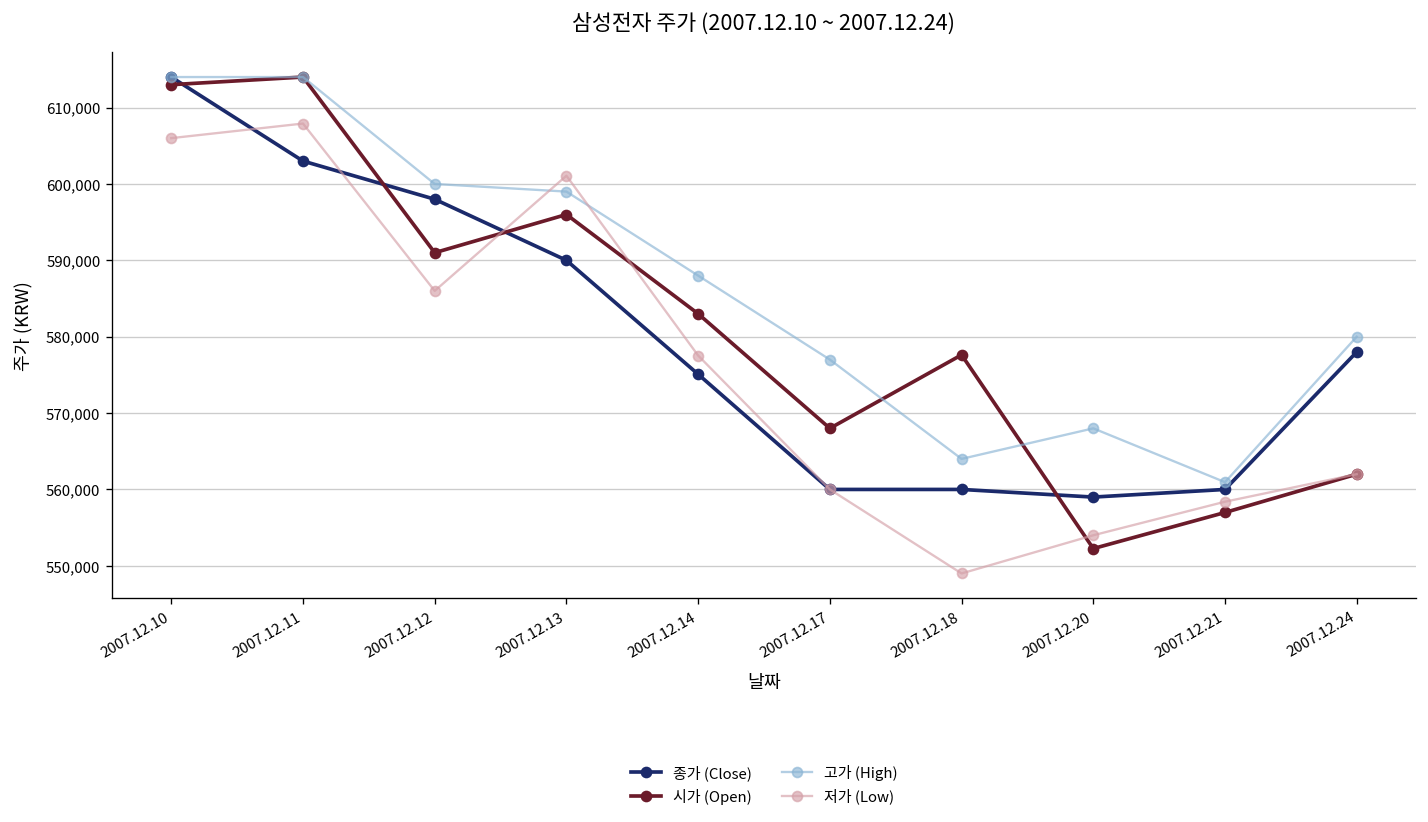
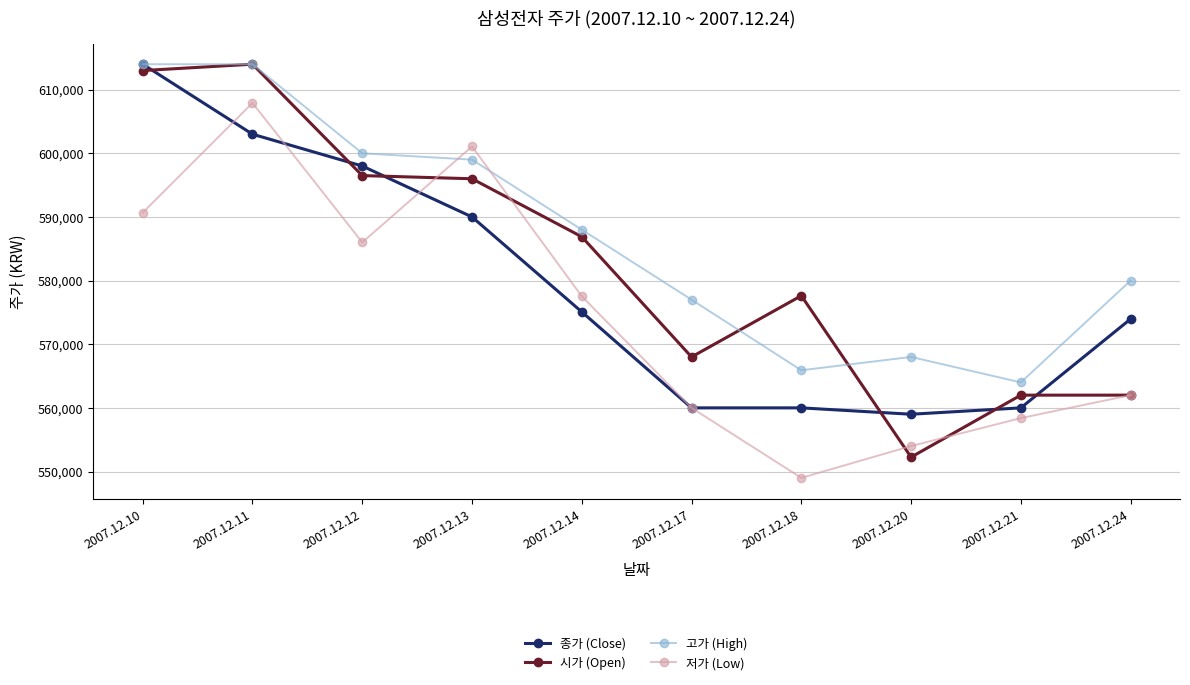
  {
    "종가 (Close)": {
      "2007.12.11": "603,000",
      "2007.12.12": "598,000",
      "2007.12.13": "590,000",
      "2007.12.14": "575,000",
      "2007.12.18": "560,000",
      "2007.12.20": "559,000",
      "2007.12.21": "560,000",
-     "2007.12.24": "578,000"
+     "2007.12.24": "574,000"
    },
    "시가 (Open)": {
      "2007.12.10": "613,000",
-     "2007.12.12": "591,000",
+     "2007.12.12": "596,000",
      "2007.12.13": "596,000",
-     "2007.12.14": "583,000",
+     "2007.12.14": "587,000",
      "2007.12.17": "568,000",
      "2007.12.18": "578,000",
      "2007.12.20": "552,000",
-     "2007.12.21": "557,000"
+     "2007.12.21": "562,000"
    },
    "고가 (High)": {
      "2007.12.12": "600,000",
      "2007.12.13": "599,000",
      "2007.12.14": "588,000",
      "2007.12.17": "577,000",
-     "2007.12.18": "564,000",
+     "2007.12.18": "566,000",
      "2007.12.20": "568,000",
-     "2007.12.21": "561,000",
+     "2007.12.21": "564,000",
      "2007.12.24": "580,000"
    },
    "저가 (Low)": {
-     "2007.12.10": "606,000",
+     "2007.12.10": "591,000",
      "2007.12.11": "608,000",
      "2007.12.12": "586,000",
      "2007.12.13": "601,000",
      "2007.12.14": "578,000",
      "2007.12.18": "549,000",
      "2007.12.20": "554,000",
      "2007.12.21": "558,000"
    }
  }
